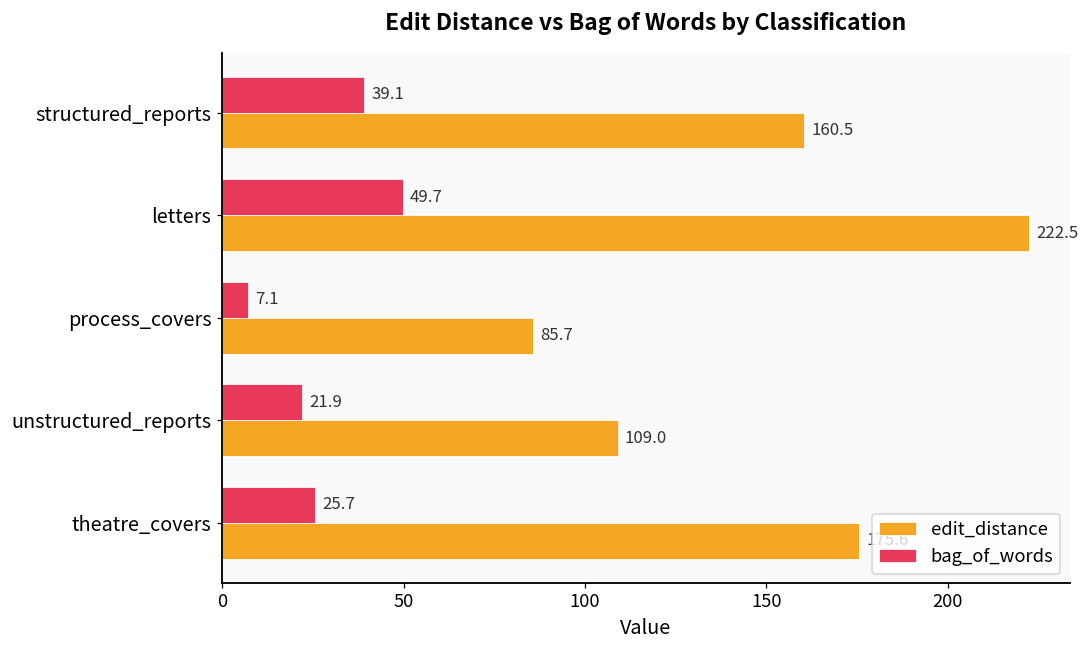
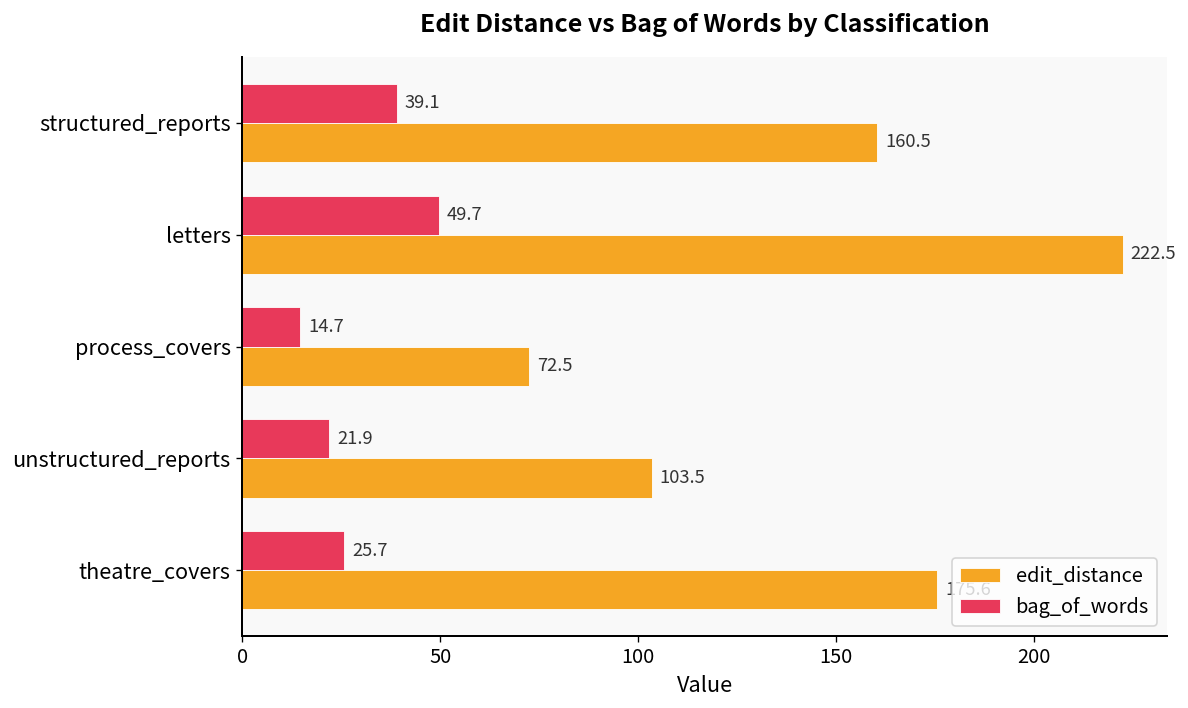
  {
    "edit_distance": {
      "structured_reports": 160.5,
      "letters": 222.5,
-     "process_covers": 85.7,
-     "unstructured_reports": 109.0
+     "process_covers": 72.5,
+     "unstructured_reports": 103.5
    },
    "bag_of_words": {
      "structured_reports": 39.1,
      "letters": 49.7,
-     "process_covers": 7.1,
+     "process_covers": 14.7,
      "unstructured_reports": 21.9,
      "theatre_covers": 25.7
    }
  }
